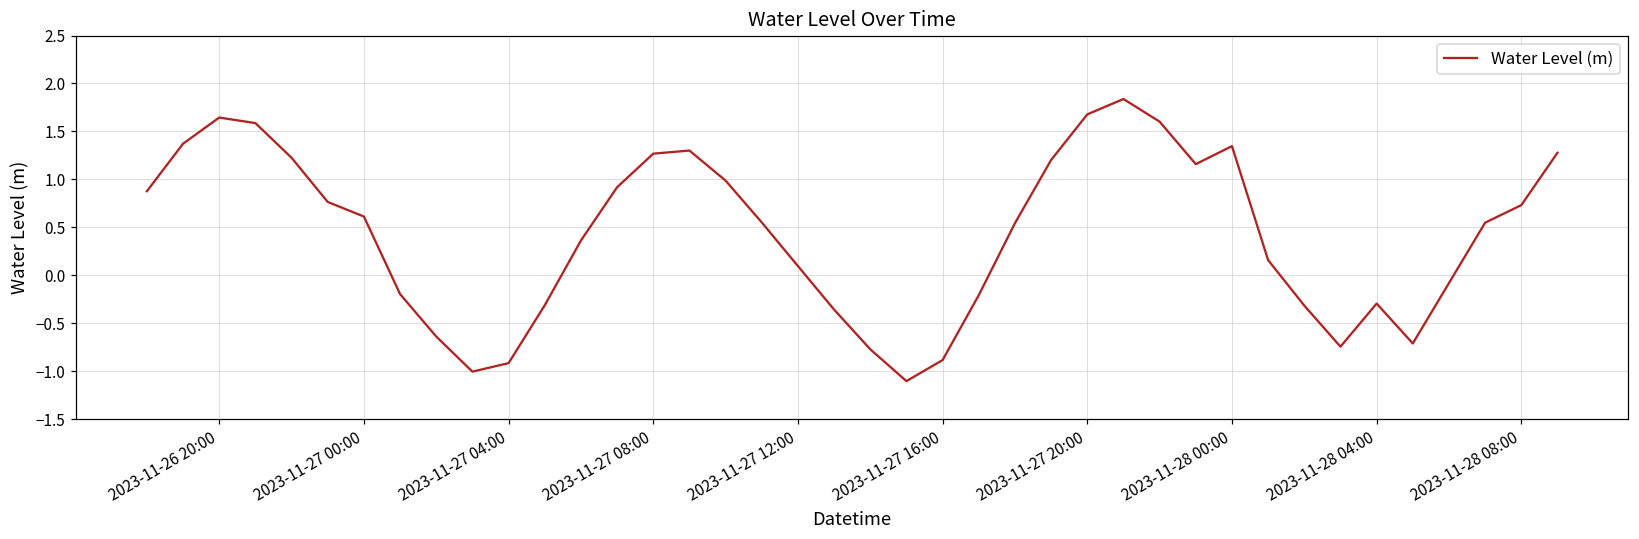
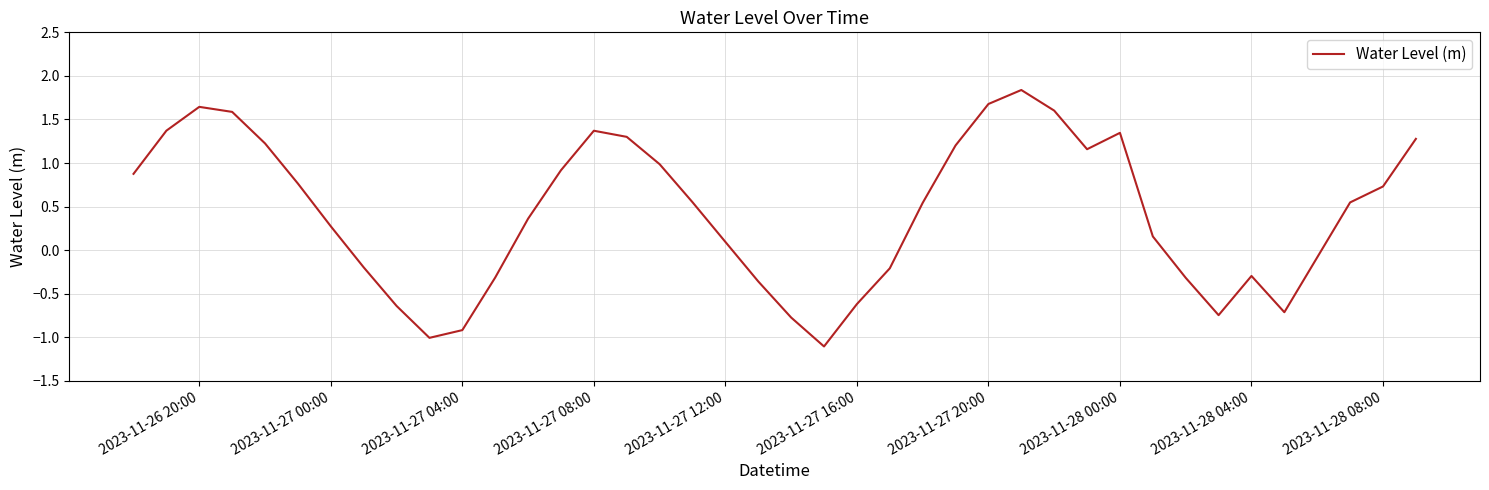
  {
    "2023-11-26 20:00": 1.6,
-   "2023-11-27 00:00": 0.6,
+   "2023-11-27 00:00": 0.3,
    "2023-11-27 04:00": -0.9,
-   "2023-11-27 08:00": 1.3,
+   "2023-11-27 08:00": 1.4,
    "2023-11-27 12:00": 0.1,
-   "2023-11-27 16:00": -0.9,
+   "2023-11-27 16:00": -0.6,
    "2023-11-27 20:00": 1.7,
    "2023-11-28 00:00": 1.3,
    "2023-11-28 04:00": -0.3,
    "2023-11-28 08:00": 0.7
  }
